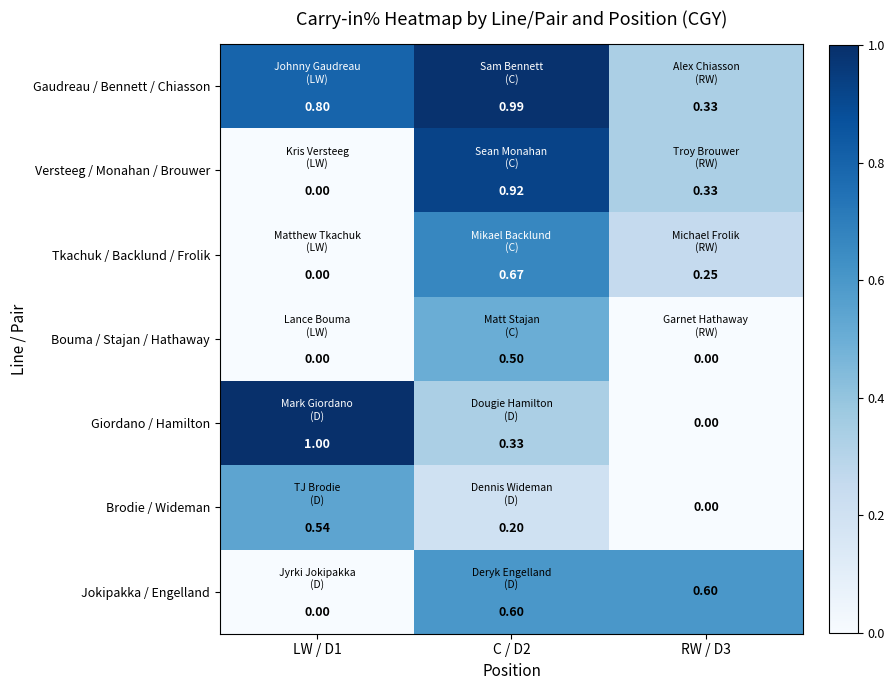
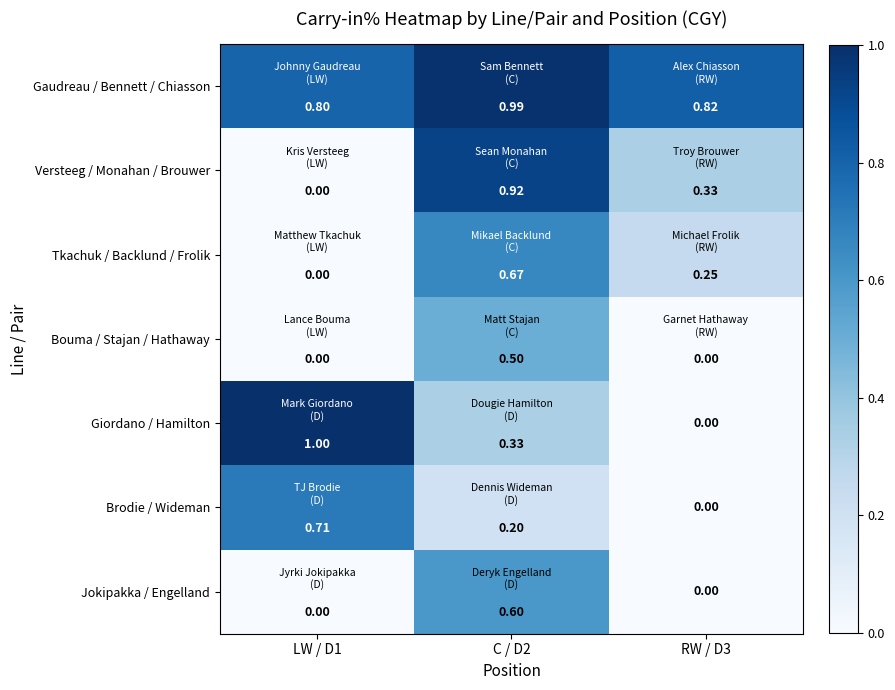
  {
    "Gaudreau / Bennett / Chiasson": {
-     "RW / D3": 0.33
+     "RW / D3": 0.82
    },
    "Giordano / Hamilton": {
      "RW / D3": 0.00
    },
    "Brodie / Wideman": {
-     "LW / D1": 0.54,
+     "LW / D1": 0.71,
      "RW / D3": 0.00
    },
    "Jokipakka / Engelland": {
-     "RW / D3": 0.60
+     "RW / D3": 0.00
    }
  }
